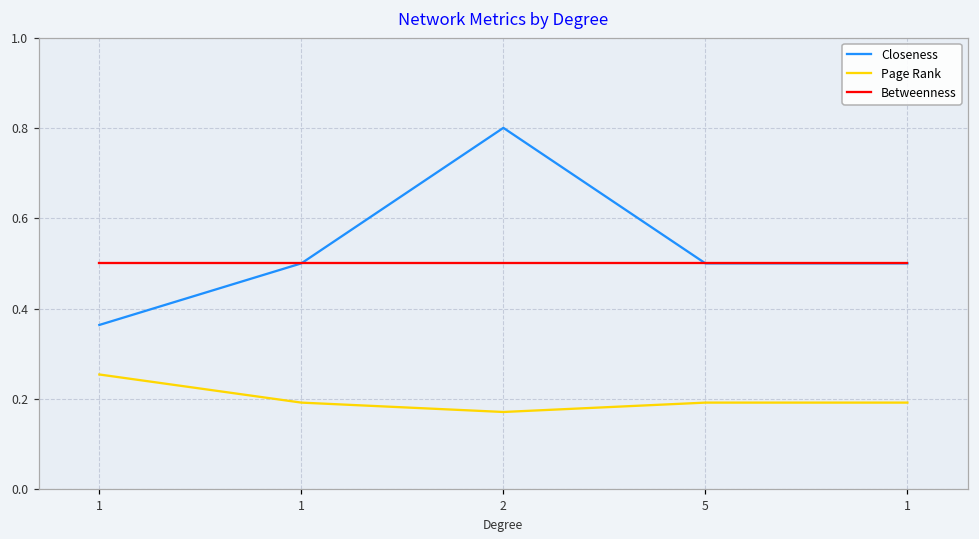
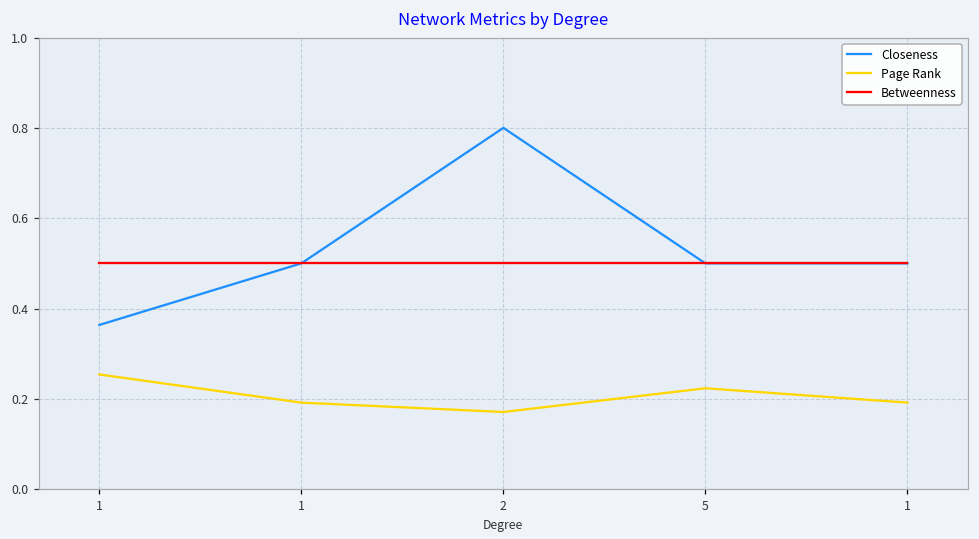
  {
    "Closeness": {
      "2": 0.80
    },
    "Page Rank": {
      "2": 0.17,
-     "5": 0.19
+     "5": 0.22
    },
    "Betweenness": {
      "2": 0.50
    }
  }
